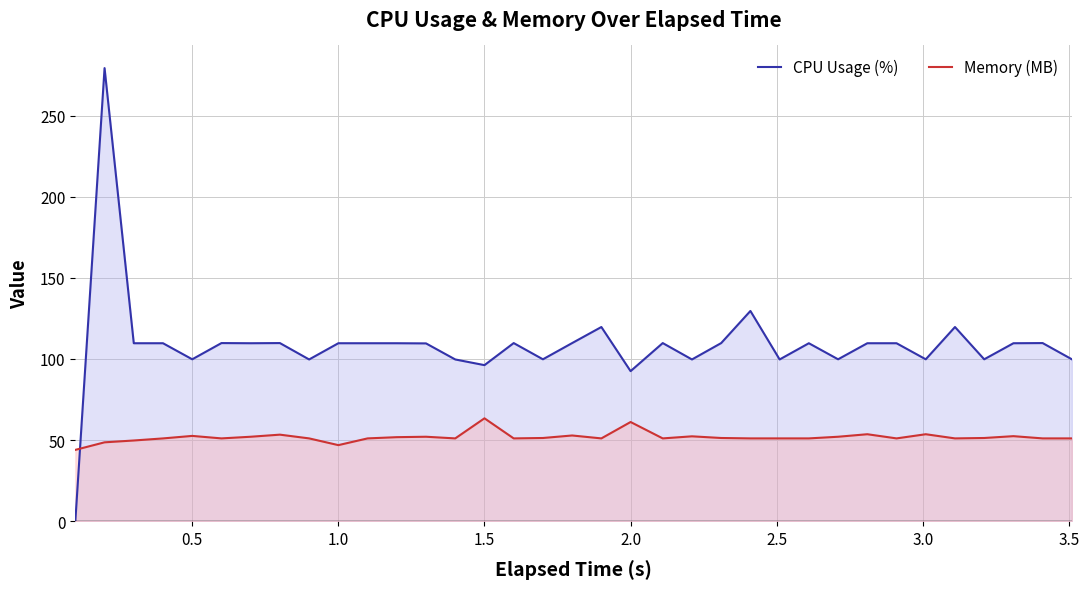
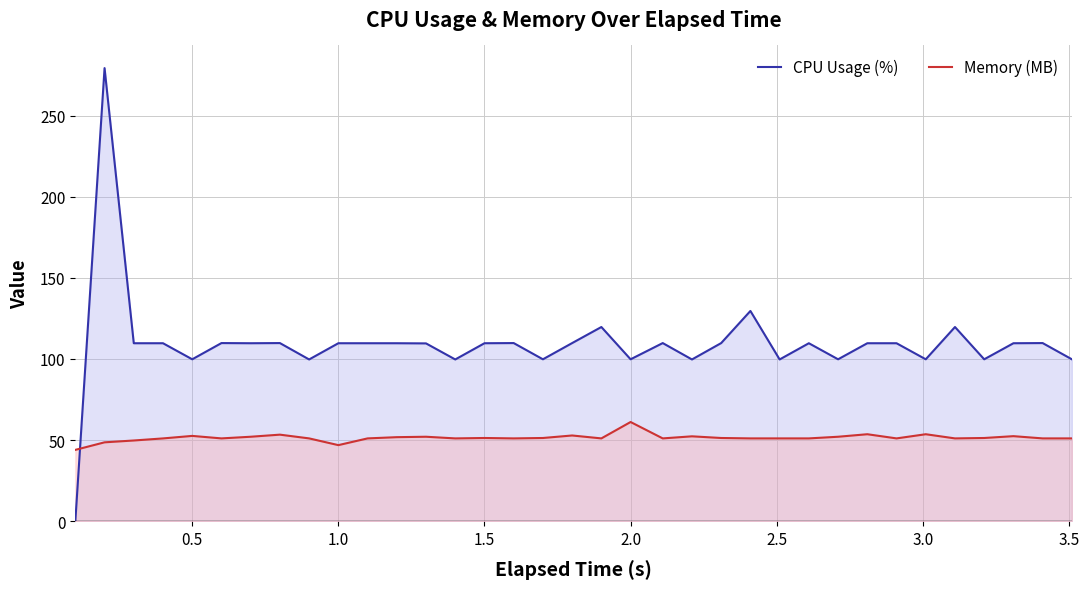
  {
    "CPU Usage (%)": {
      "0.5": 100,
      "1.0": 110,
-     "1.5": 96,
-     "2.0": 93
+     "1.5": 110,
+     "2.0": 100
    },
    "Memory (MB)": {
      "0.5": 53,
      "1.0": 47,
-     "1.5": 63,
+     "1.5": 51,
      "2.0": 61
    }
  }
